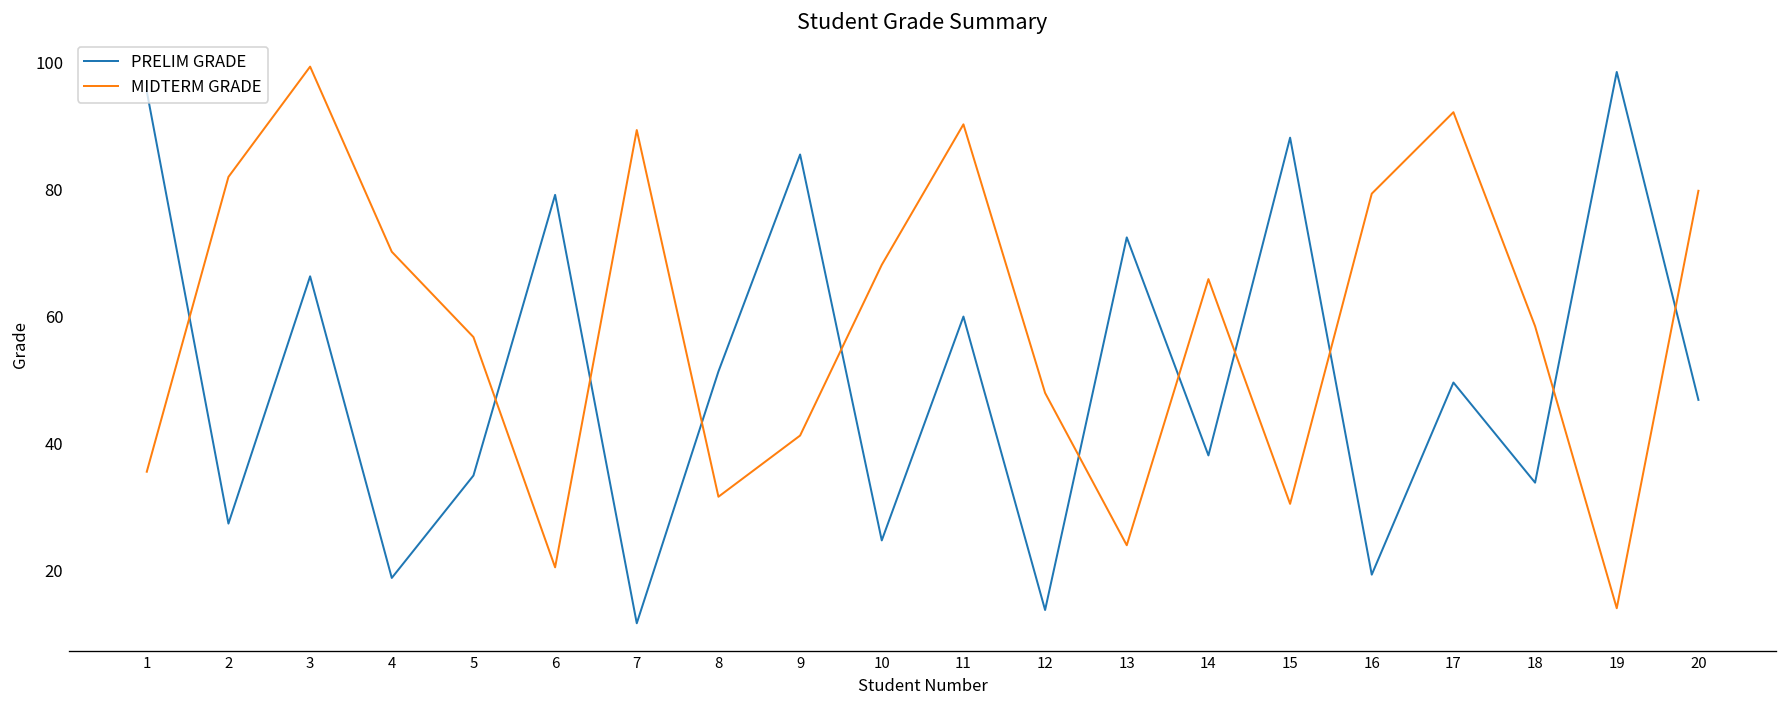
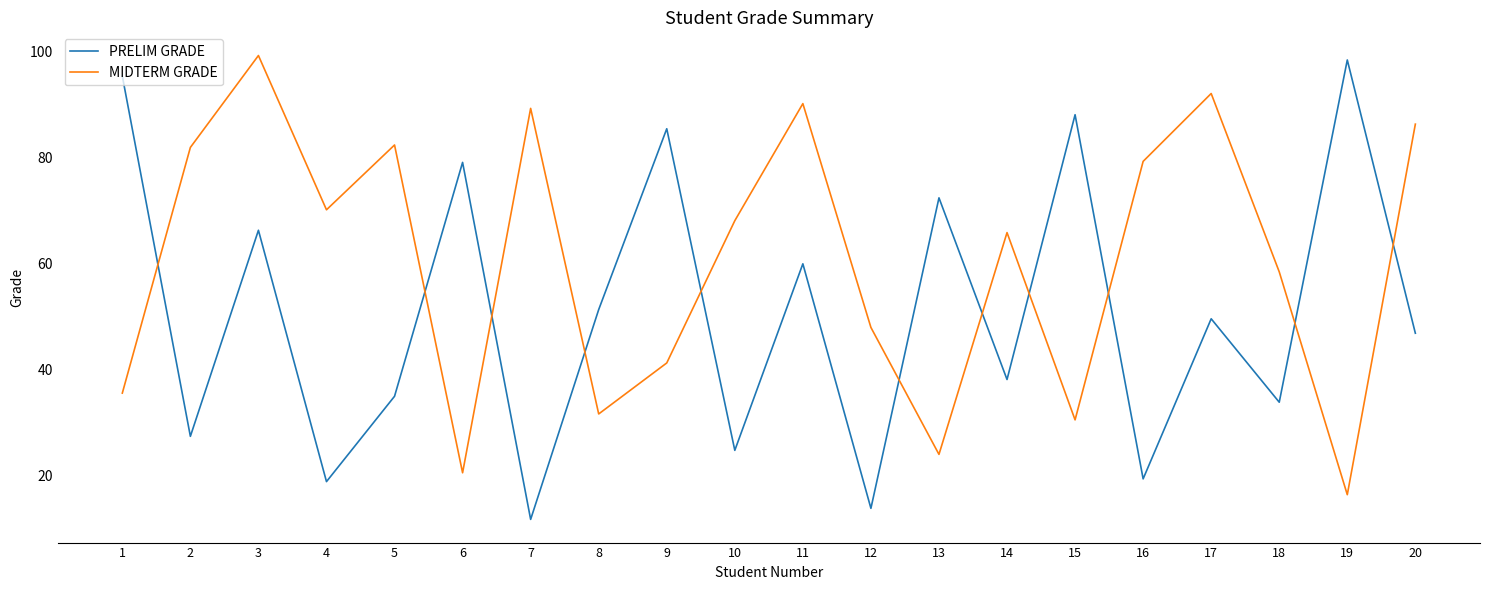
  {
    "PRELIM GRADE": {
      "2": 27,
      "3": 66,
      "4": 19,
      "5": 35,
      "6": 79,
      "7": 12,
      "8": 51,
      "9": 85,
      "10": 25,
      "11": 60,
      "12": 14,
      "13": 72,
      "14": 38,
      "15": 88,
      "16": 19,
      "17": 50,
      "18": 34,
      "19": 98,
      "20": 47
    },
    "MIDTERM GRADE": {
      "1": 36,
      "2": 82,
      "3": 99,
      "4": 70,
-     "5": 57,
+     "5": 82,
      "6": 20,
      "7": 89,
      "8": 32,
      "9": 41,
      "10": 68,
      "11": 90,
      "12": 48,
      "13": 24,
      "14": 66,
      "15": 30,
      "16": 79,
      "17": 92,
      "18": 58,
-     "19": 14,
-     "20": 80
+     "19": 16,
+     "20": 86
    }
  }
